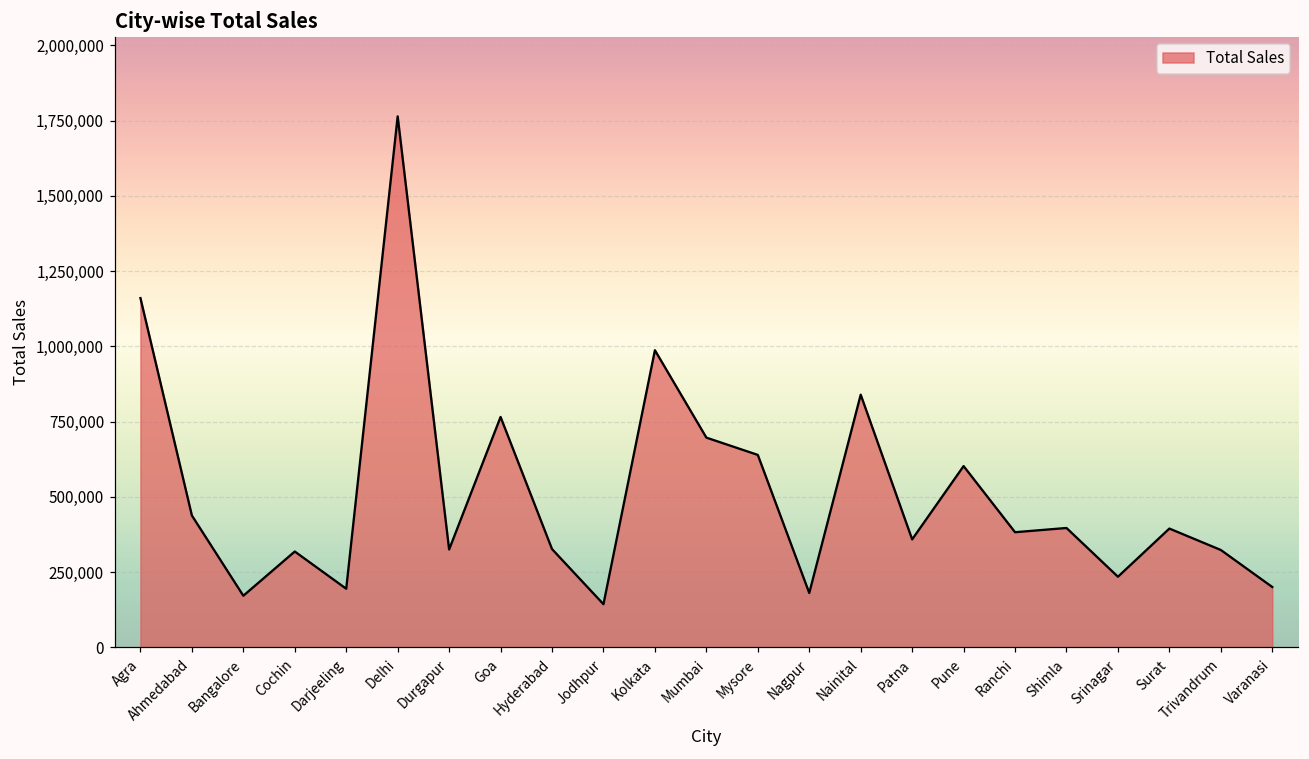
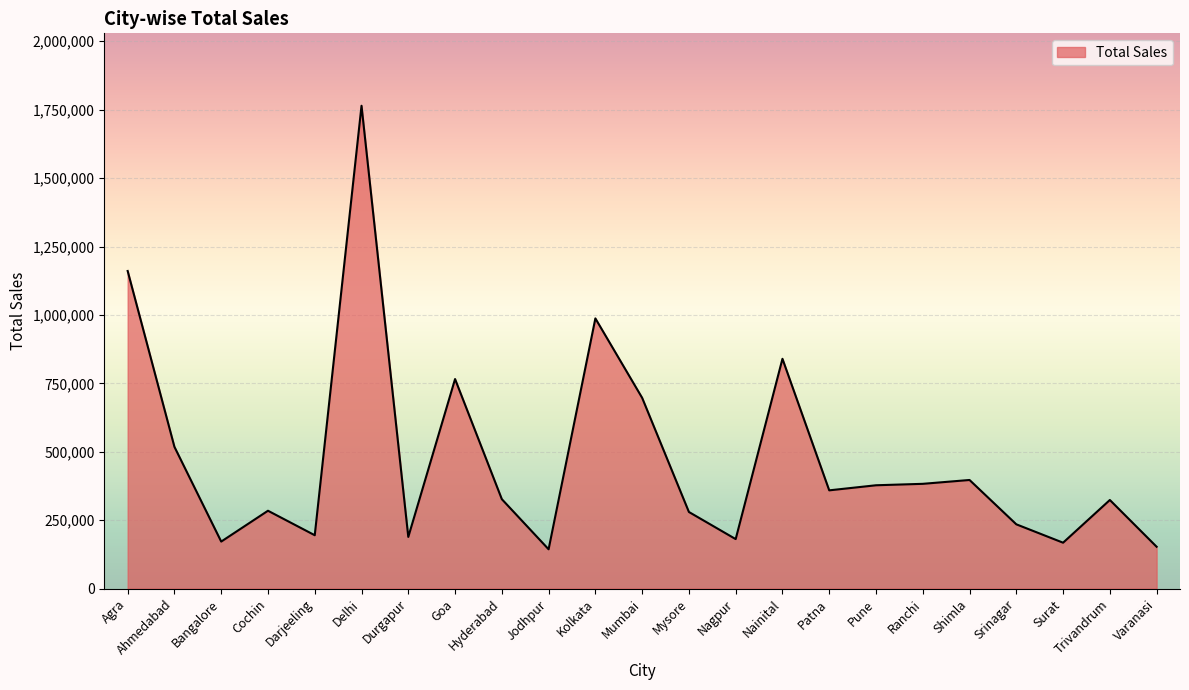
  {
    "Agra": "1,160,000",
-   "Ahmedabad": "440,000",
+   "Ahmedabad": "520,000",
    "Bangalore": "170,000",
-   "Cochin": "320,000",
+   "Cochin": "280,000",
    "Darjeeling": "200,000",
    "Delhi": "1,760,000",
-   "Durgapur": "330,000",
+   "Durgapur": "190,000",
    "Goa": "770,000",
    "Hyderabad": "330,000",
    "Jodhpur": "140,000",
    "Kolkata": "990,000",
    "Mumbai": "700,000",
-   "Mysore": "640,000",
+   "Mysore": "280,000",
    "Nagpur": "180,000",
    "Nainital": "840,000",
    "Patna": "360,000",
-   "Pune": "600,000",
+   "Pune": "380,000",
    "Ranchi": "380,000",
    "Shimla": "400,000",
    "Srinagar": "230,000",
-   "Surat": "390,000",
+   "Surat": "170,000",
    "Trivandrum": "320,000",
-   "Varanasi": "200,000"
+   "Varanasi": "150,000"
  }
